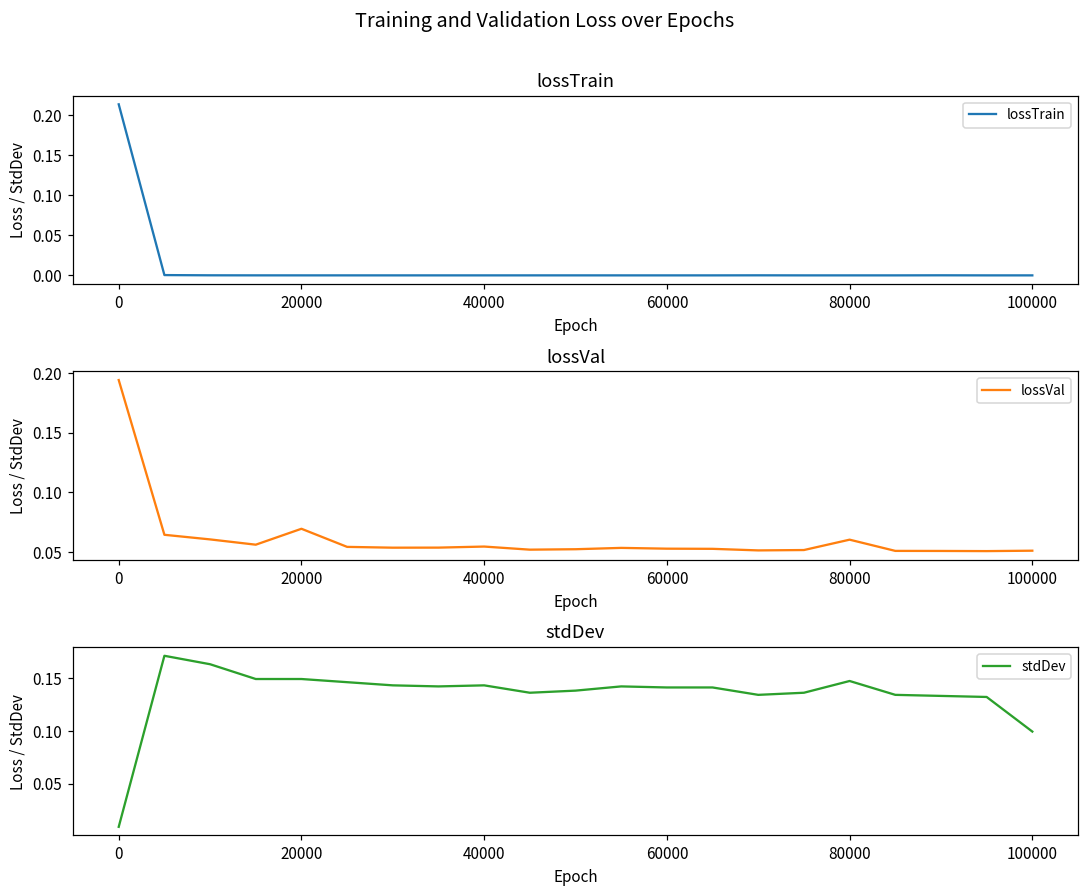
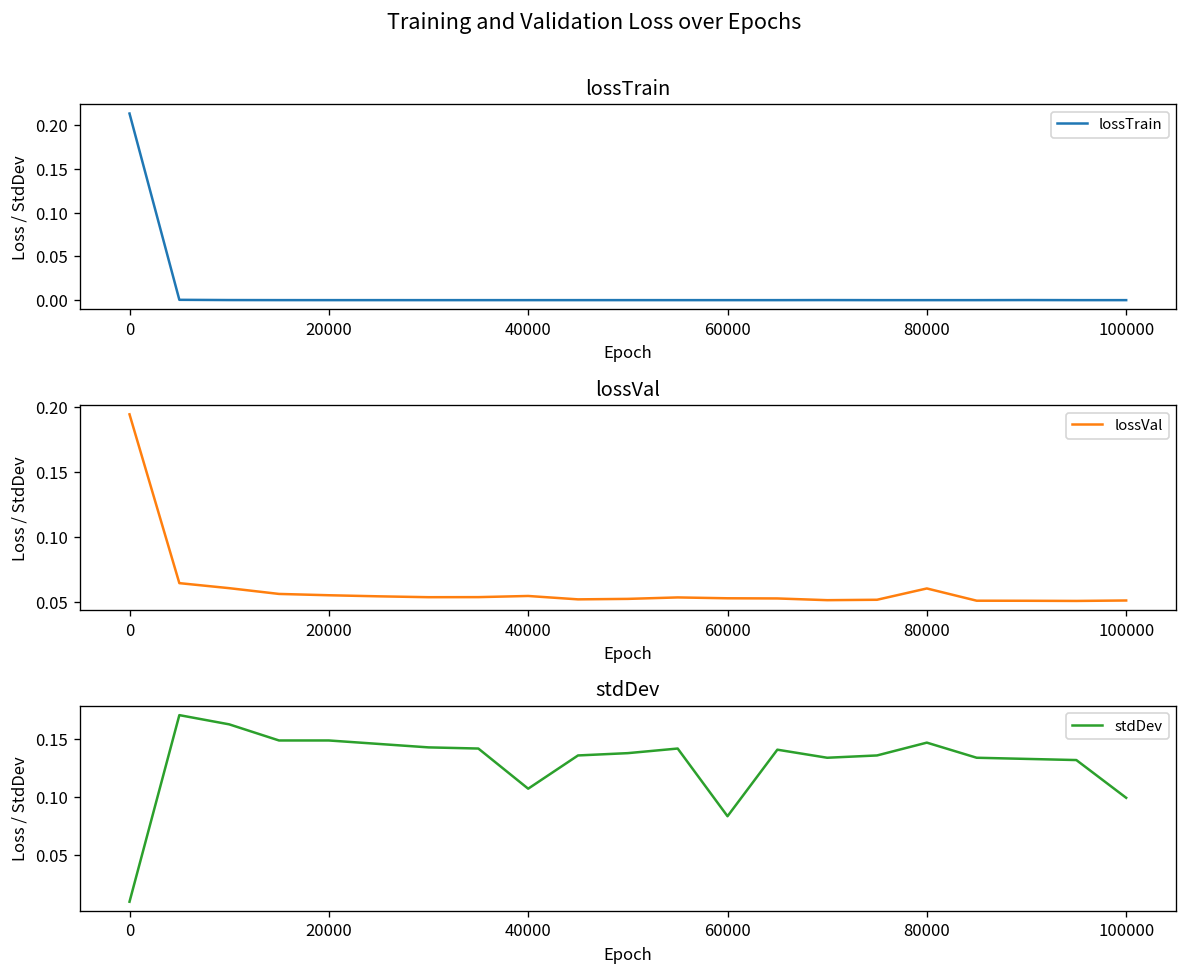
  {
    "lossTrain": {
      "0": 0.21,
      "20000": 0.00,
      "40000": 0.00,
      "60000": 0.00,
      "80000": 0.00,
      "100000": 0.00
    },
    "lossVal": {
      "0": 0.194,
-     "20000": 0.069,
+     "20000": 0.055,
      "40000": 0.055,
      "60000": 0.053,
      "80000": 0.060,
      "100000": 0.051
    },
    "stdDev": {
      "0": 0.01,
      "20000": 0.15,
-     "40000": 0.14,
-     "60000": 0.14,
+     "40000": 0.11,
+     "60000": 0.08,
      "80000": 0.15,
      "100000": 0.10
    }
  }
